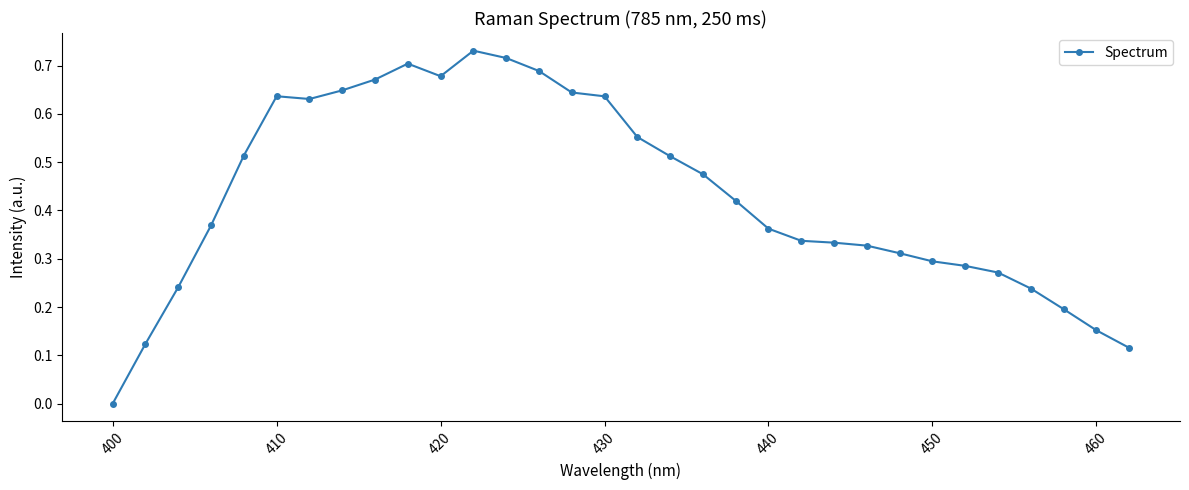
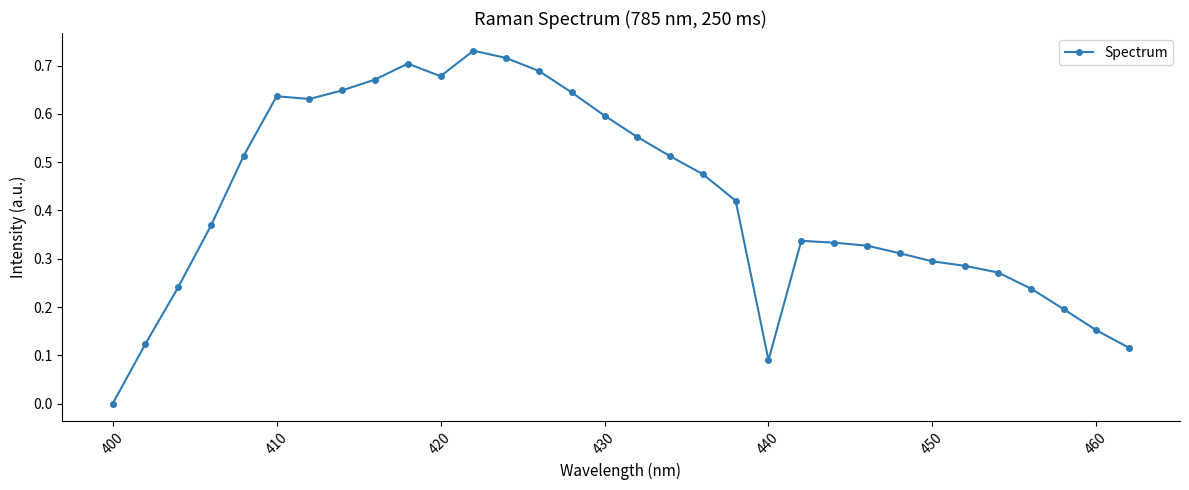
  {
    "400": 0.00,
    "410": 0.64,
    "420": 0.68,
-   "430": 0.64,
-   "440": 0.36,
+   "430": 0.60,
+   "440": 0.09,
    "450": 0.29,
    "460": 0.15
  }
